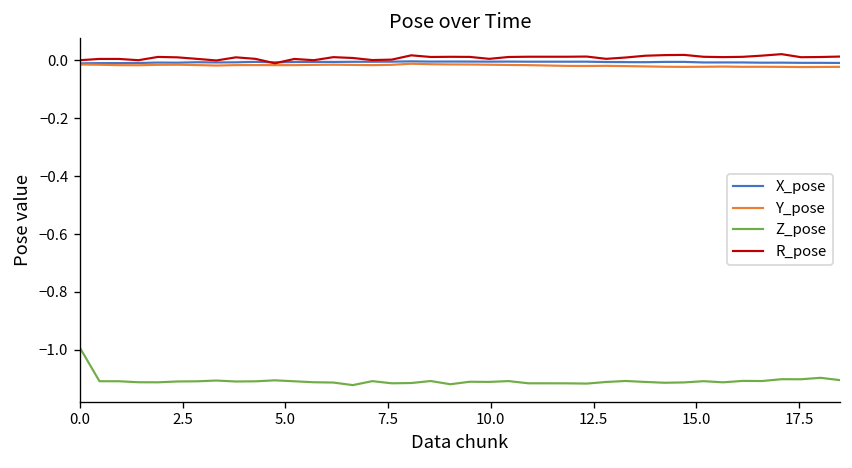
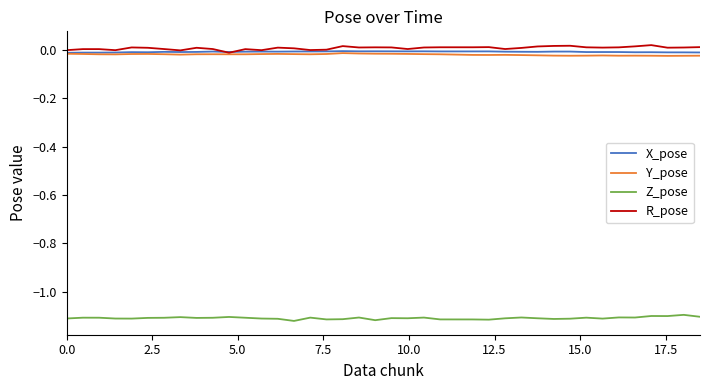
  {
    "Z_pose": {
-     "0.0": -0.99
+     "0.0": -1.11
    },
    "R_pose": {
      "0.0": 0.00
    }
  }
